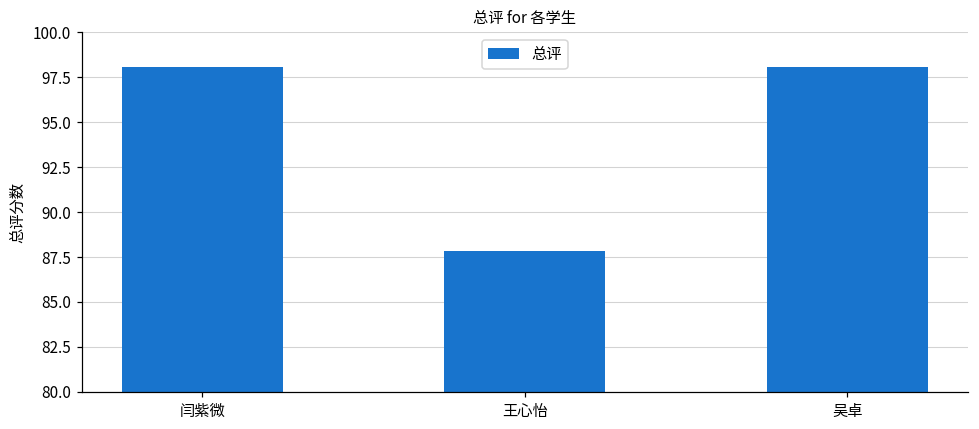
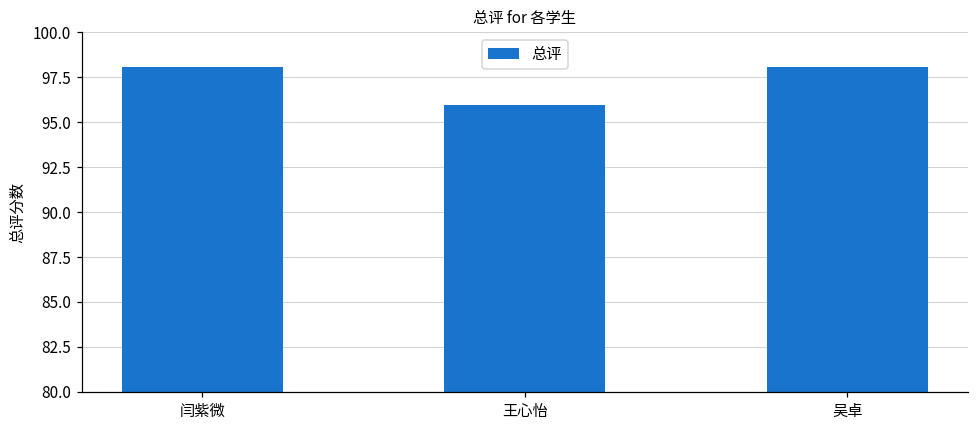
  {
    "闫紫微": 98.1,
-   "王心怡": 87.8,
+   "王心怡": 96.0,
    "吴卓": 98.0
  }
